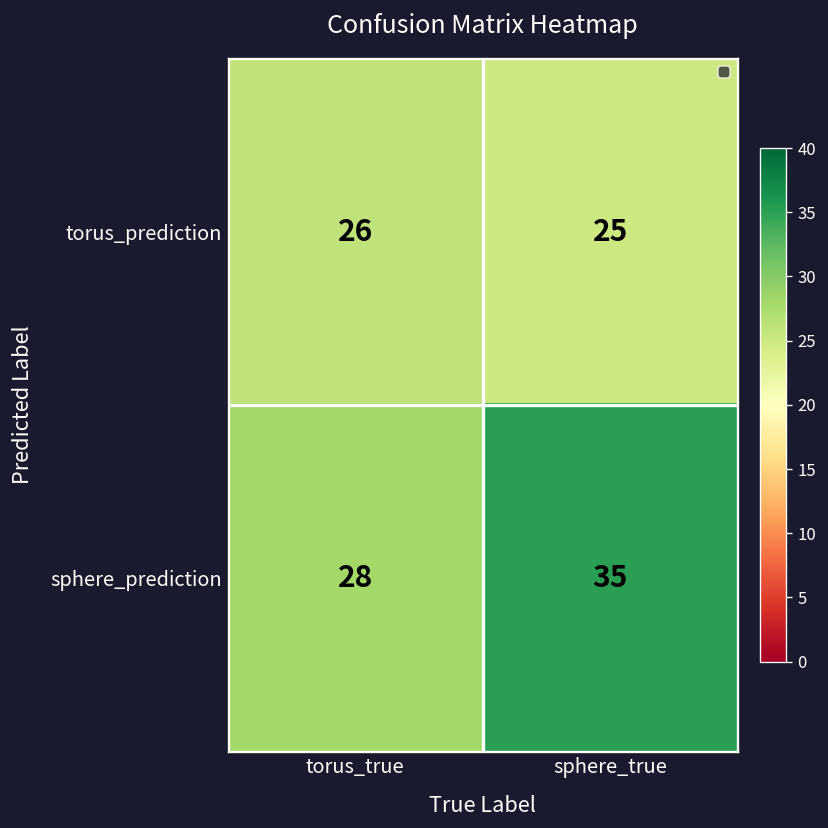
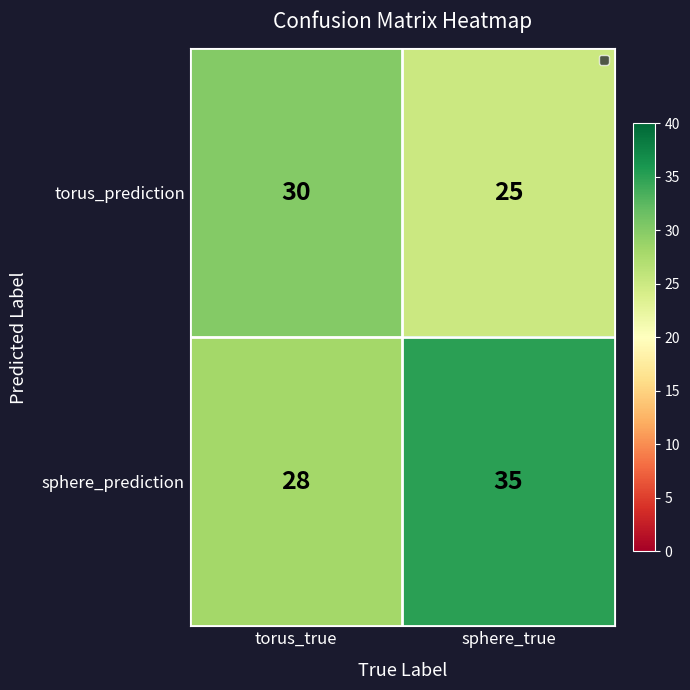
  {
    "torus_prediction": {
-     "torus_true": 26,
+     "torus_true": 30,
      "sphere_true": 25
    },
    "sphere_prediction": {
      "torus_true": 28,
      "sphere_true": 35
    }
  }
